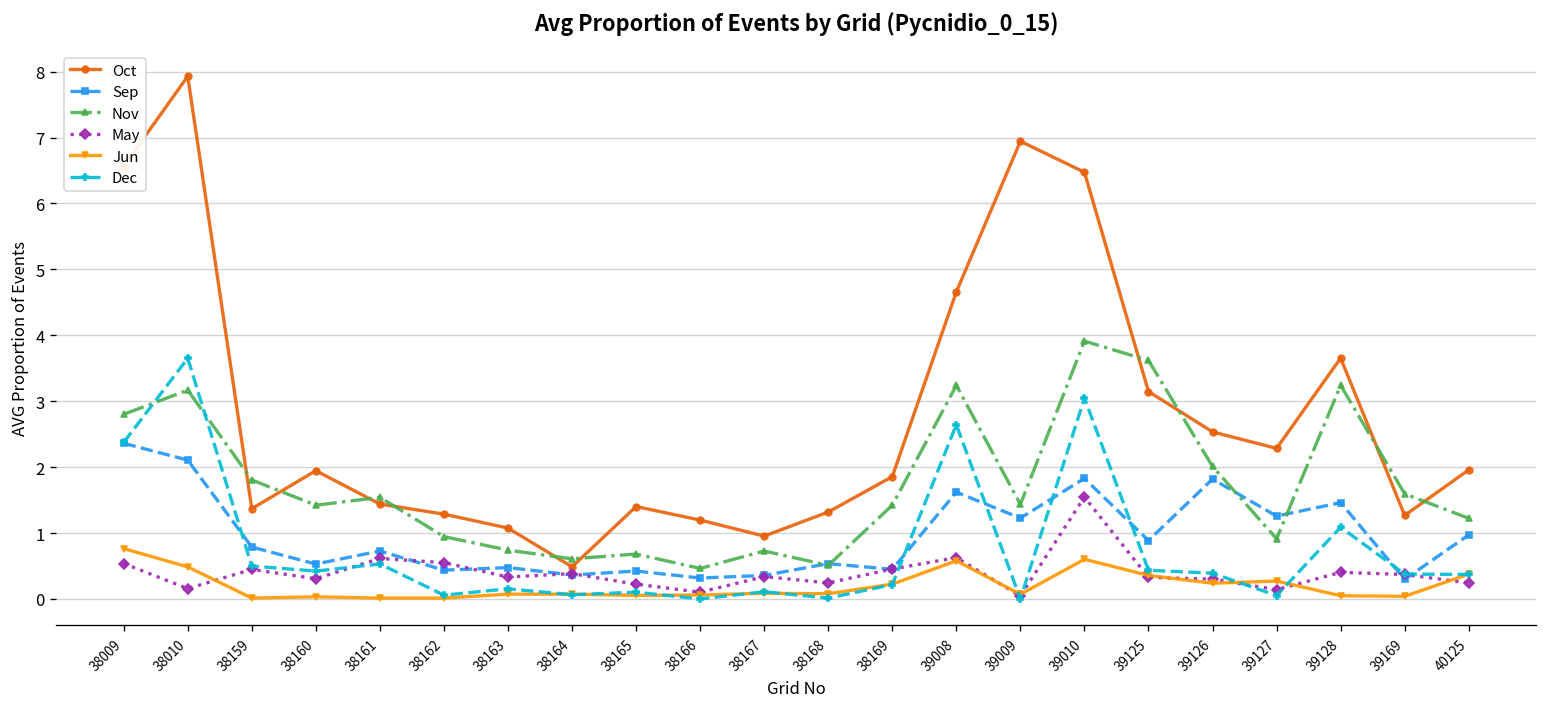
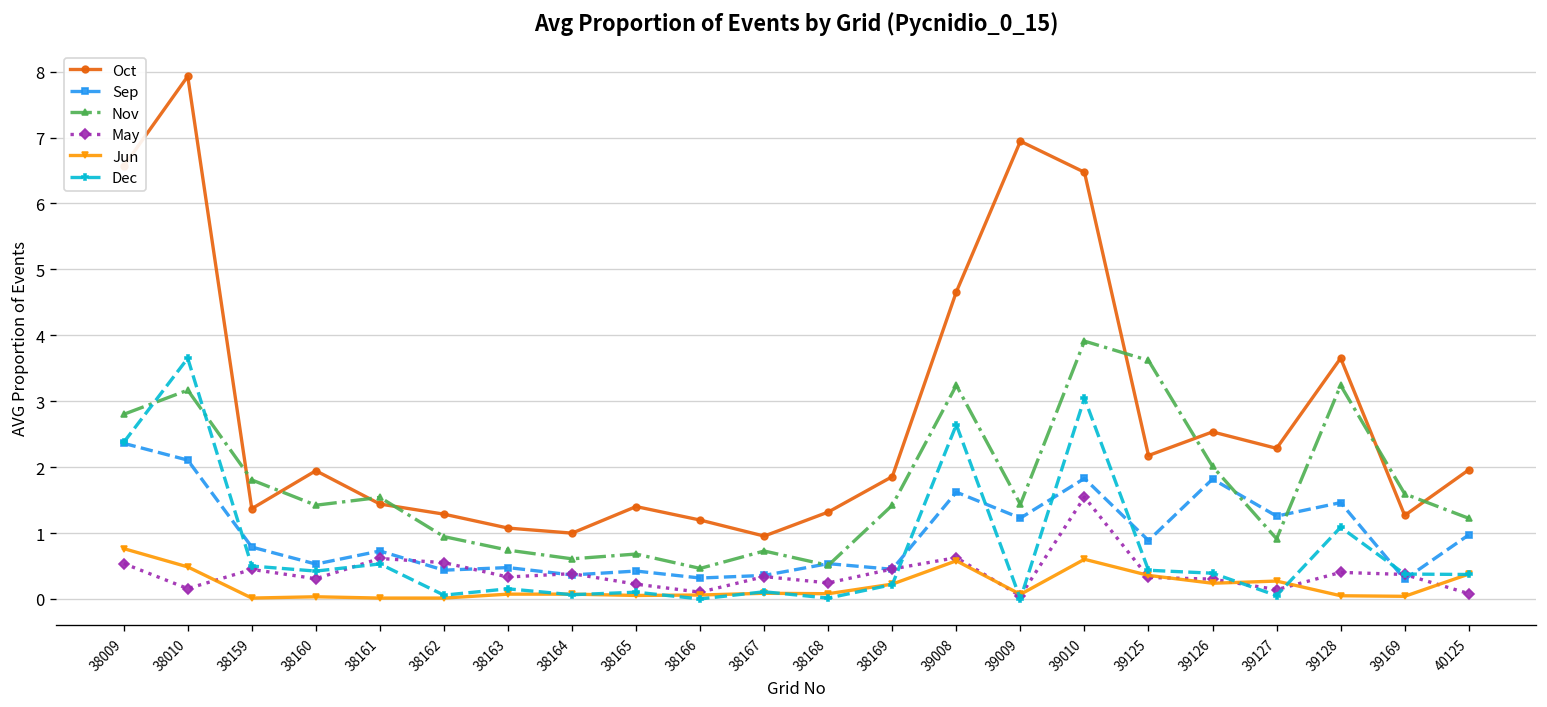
  {
    "Oct": {
      "38010": 7.9,
      "38159": 1.4,
      "38160": 1.9,
      "38161": 1.4,
      "38162": 1.3,
      "38163": 1.1,
-     "38164": 0.5,
+     "38164": 1.0,
      "38165": 1.4,
      "38166": 1.2,
      "38167": 1.0,
      "38168": 1.3,
      "38169": 1.9,
      "39008": 4.7,
      "39009": 6.9,
      "39010": 6.5,
-     "39125": 3.1,
+     "39125": 2.2,
      "39126": 2.5,
      "39127": 2.3,
      "39128": 3.7,
      "39169": 1.3,
      "40125": 2.0
    },
    "Nov": {
      "38009": 2.8,
      "38010": 3.2,
      "38159": 1.8,
      "38160": 1.4,
      "38161": 1.5,
      "38162": 0.9,
      "38163": 0.7,
      "38164": 0.6,
      "38165": 0.7,
      "38166": 0.5,
      "38167": 0.7,
      "38169": 1.4,
      "39008": 3.2,
      "39009": 1.4,
      "39010": 3.9,
      "39125": 3.6,
      "39126": 2.0,
      "39127": 0.9,
      "39128": 3.2,
      "39169": 1.6,
      "40125": 1.2
    },
    "May": {
      "38009": 0.5,
      "38010": 0.2,
      "38159": 0.4,
      "38160": 0.3,
      "38161": 0.6,
      "38162": 0.6,
      "38163": 0.3,
      "38165": 0.2,
      "38168": 0.2,
      "39008": 0.6,
      "39010": 1.5,
      "39126": 0.3,
      "39127": 0.1,
      "39128": 0.4,
-     "40125": 0.2
+     "40125": 0.1
    },
    "Jun": {
      "38009": 0.8,
      "38010": 0.5,
      "38159": 0.0,
      "38160": 0.0,
      "38161": 0.0,
      "38163": 0.1,
      "38165": 0.1,
      "38168": 0.1,
      "39008": 0.6,
      "39010": 0.6,
      "39126": 0.2,
      "39127": 0.3,
      "39128": 0.0,
      "39169": 0.0
    }
  }
